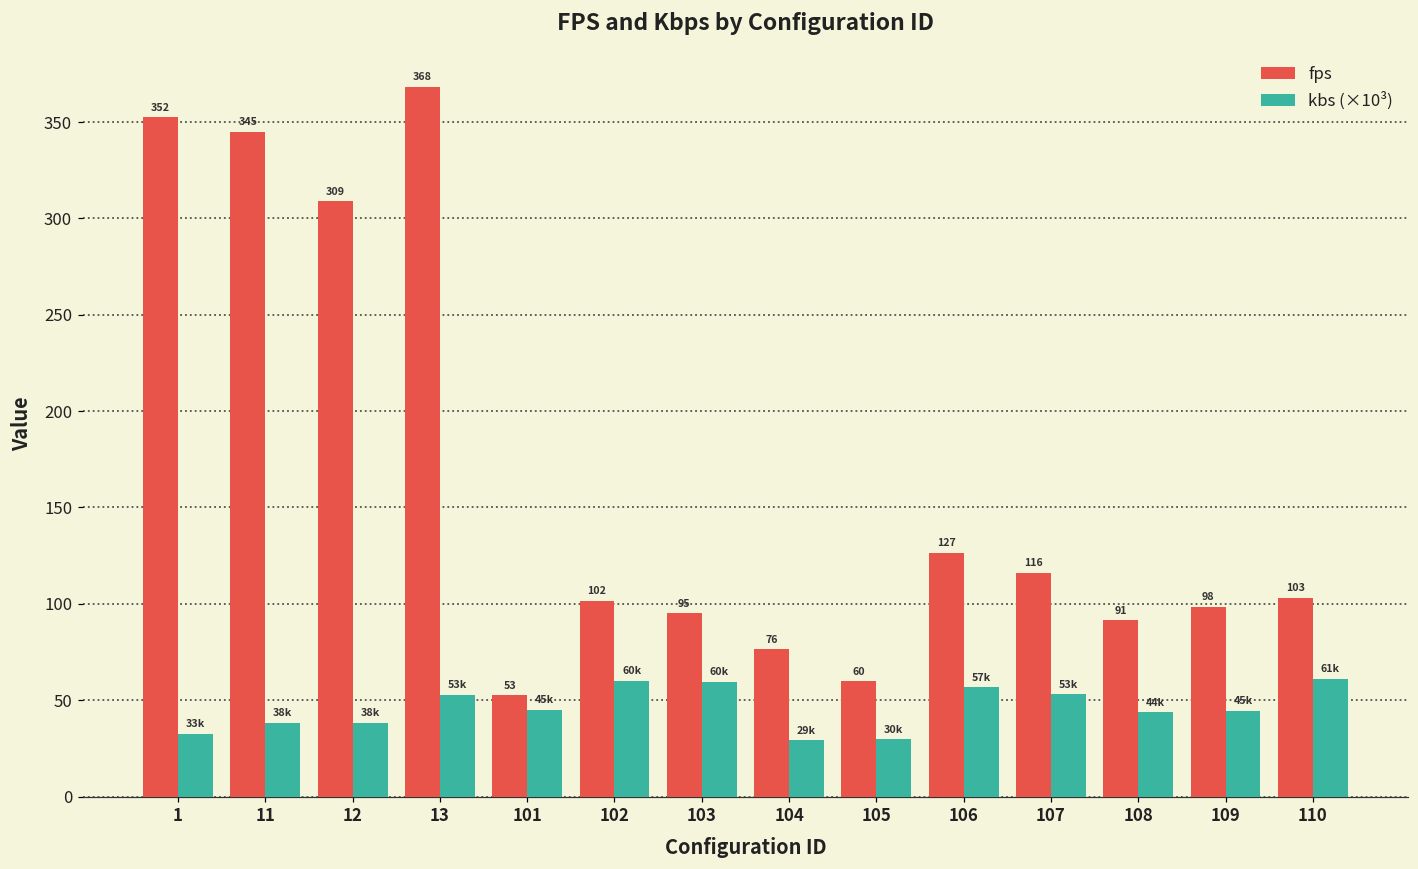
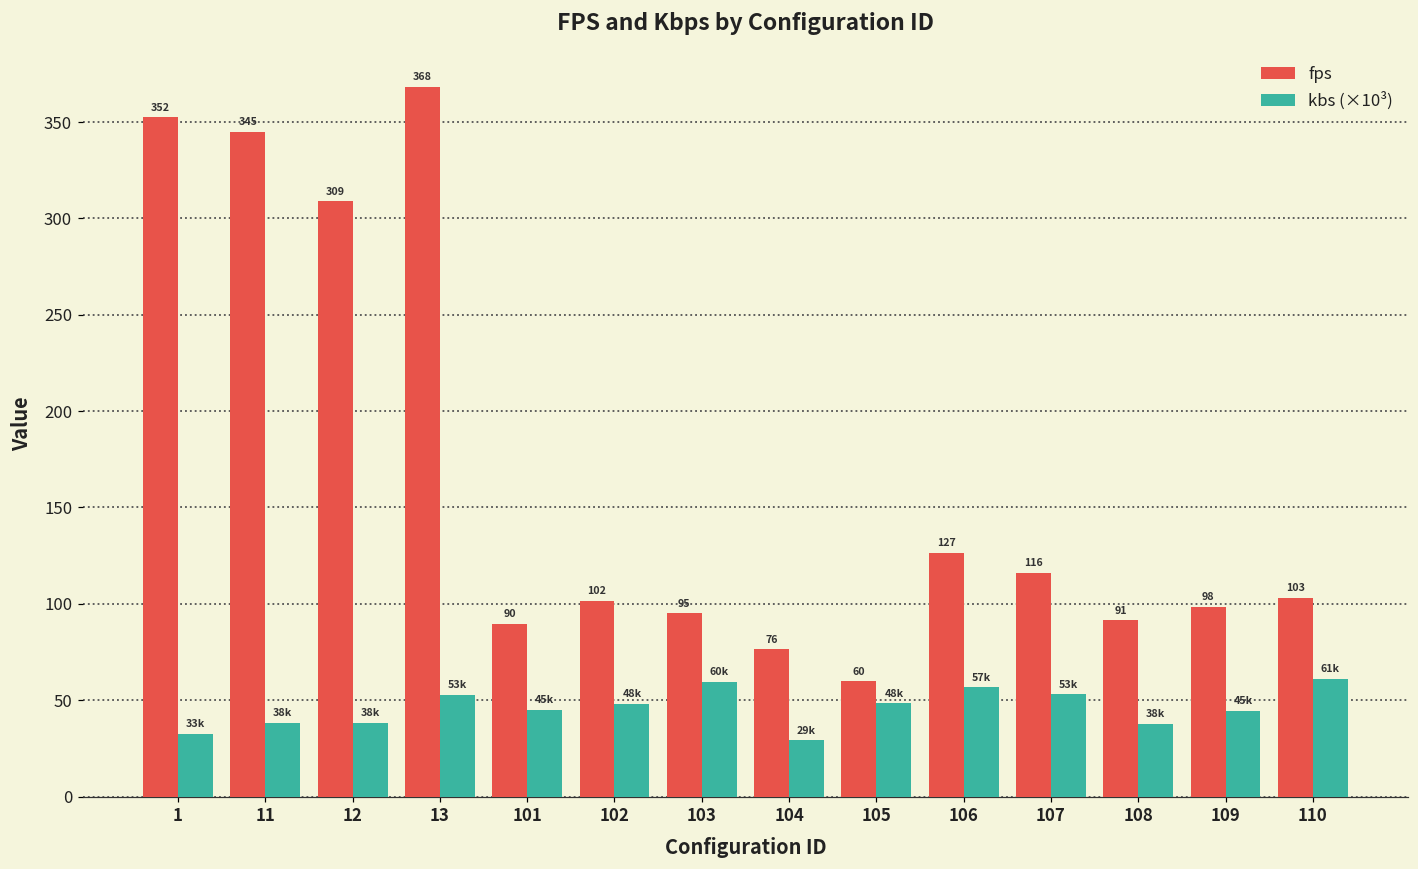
  {
    "fps": {
      "1": "352",
      "11": "345",
      "12": "309",
      "13": "368",
-     "101": "53",
+     "101": "90",
      "102": "102",
      "103": "95",
      "104": "76",
      "105": "60",
      "106": "127",
      "107": "116",
      "108": "91",
      "109": "98",
      "110": "103"
    },
    "kbs (×10³)": {
      "1": "33k",
      "11": "38k",
      "12": "38k",
      "13": "53k",
      "101": "45k",
-     "102": "60k",
+     "102": "48k",
      "103": "60k",
      "104": "29k",
-     "105": "30k",
+     "105": "48k",
      "106": "57k",
      "107": "53k",
-     "108": "44k",
+     "108": "38k",
      "109": "45k",
      "110": "61k"
    }
  }
